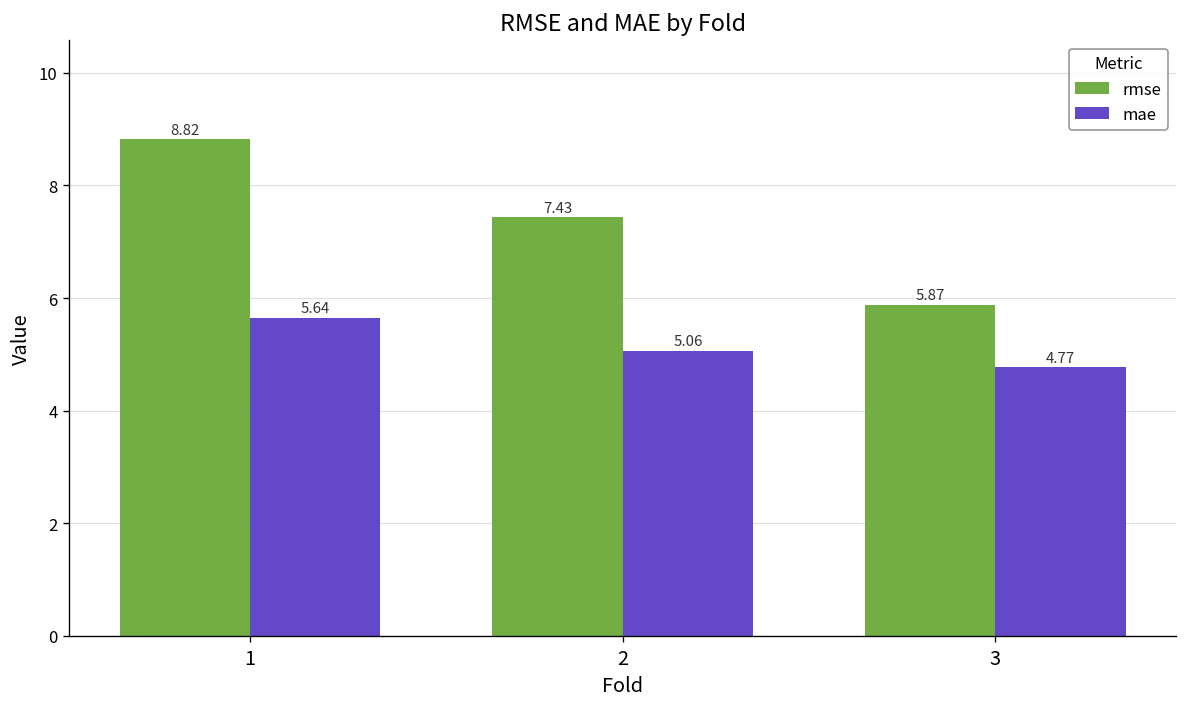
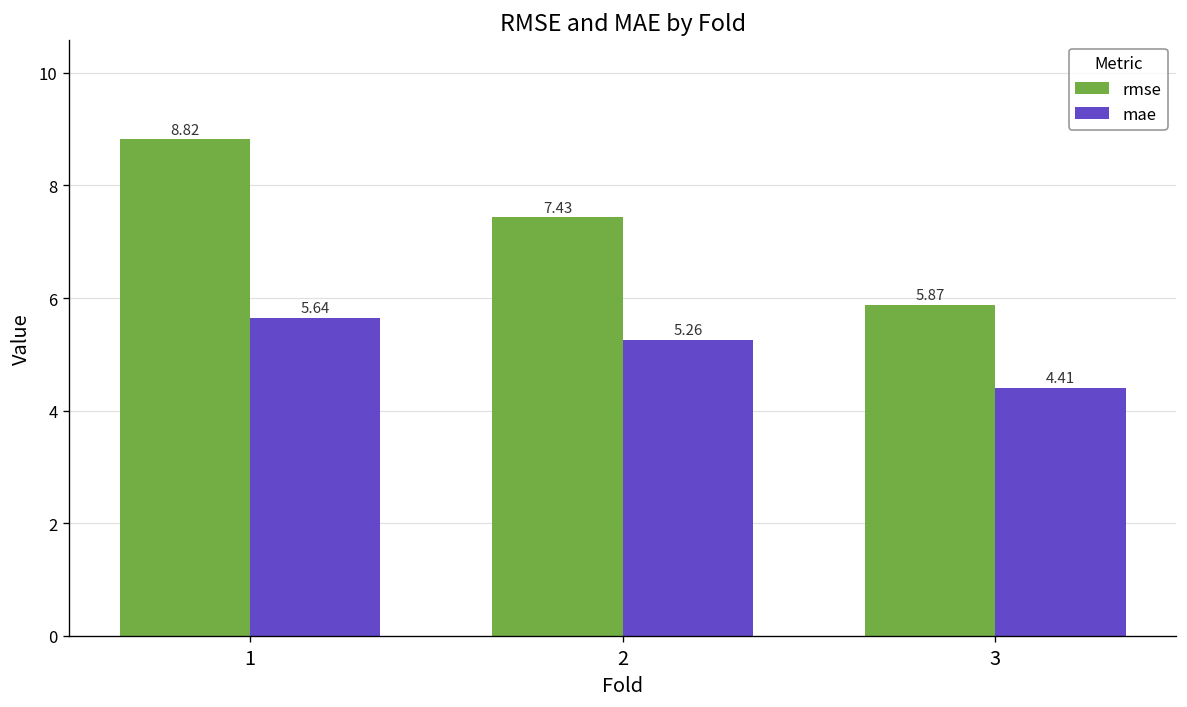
  {
    "rmse": {
      "1": 8.82,
      "2": 7.43,
      "3": 5.87
    },
    "mae": {
      "1": 5.64,
-     "2": 5.06,
-     "3": 4.77
+     "2": 5.26,
+     "3": 4.41
    }
  }
